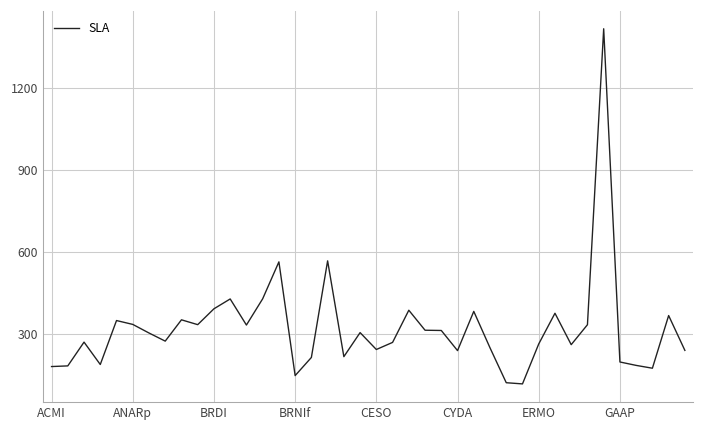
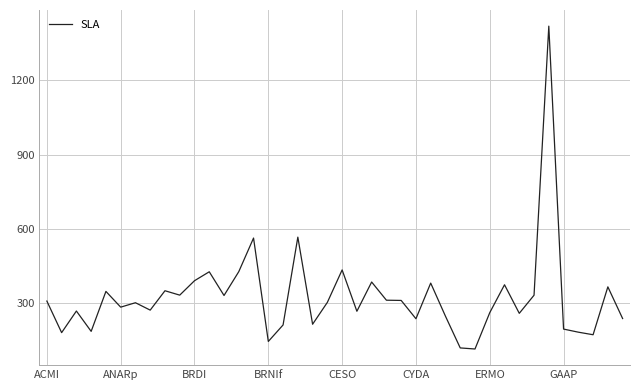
  {
-   "ACMI": 180,
-   "ANARp": 330,
+   "ACMI": 310,
+   "ANARp": 290,
    "BRDI": 390,
    "BRNIf": 150,
-   "CESO": 240,
+   "CESO": 440,
    "CYDA": 240,
    "ERMO": 260,
    "GAAP": 200
  }
